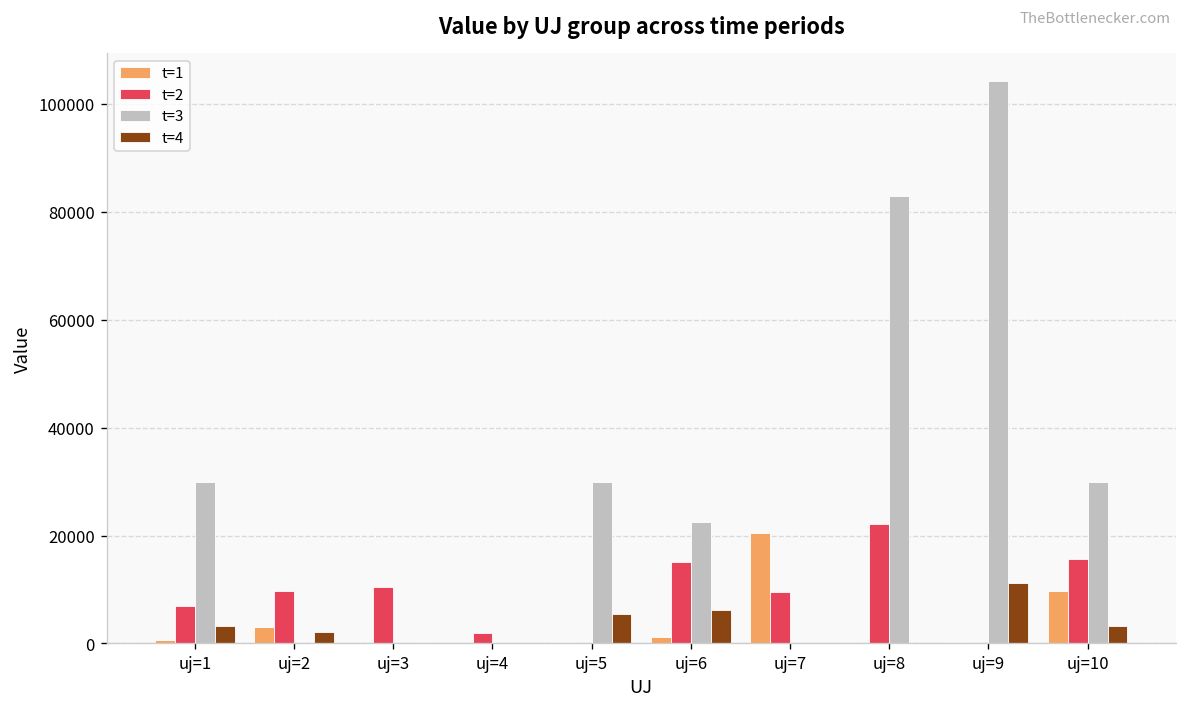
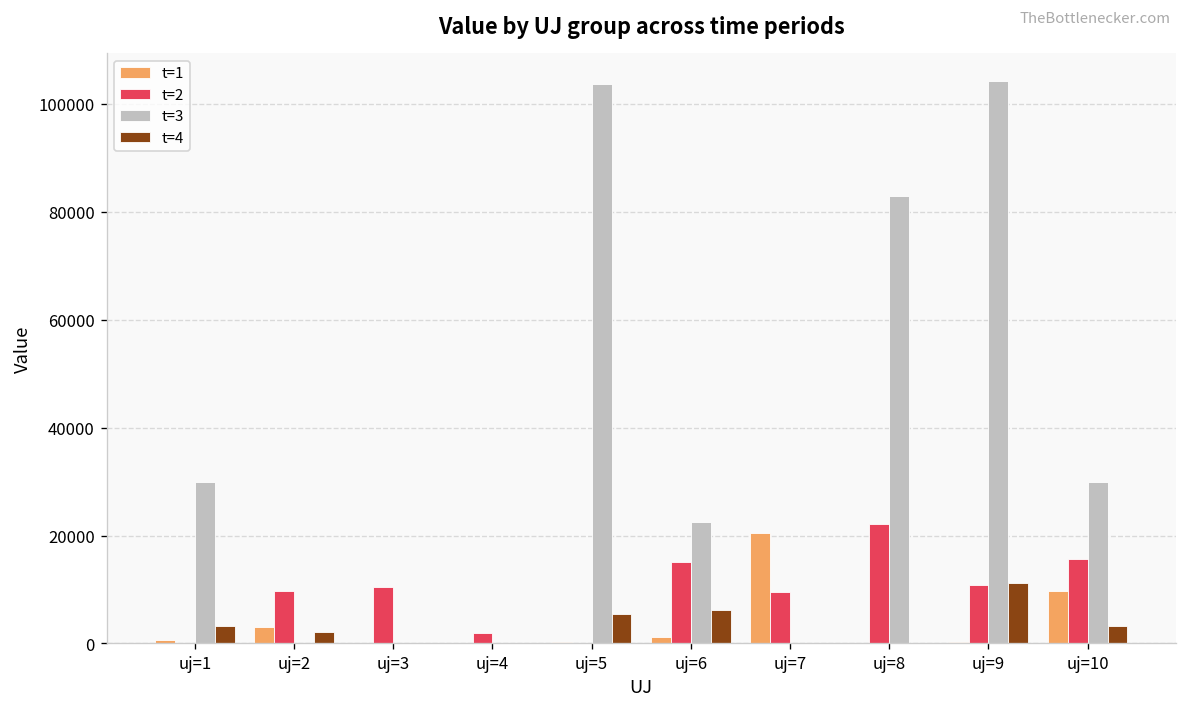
  {
    "t=1": {
      "uj=1": 1000,
      "uj=2": 3000,
      "uj=3": 0,
      "uj=4": 0,
      "uj=6": 1000,
      "uj=7": 20000,
      "uj=8": 0,
      "uj=10": 10000
    },
    "t=2": {
-     "uj=1": 7000,
+     "uj=1": 0,
      "uj=2": 10000,
      "uj=3": 11000,
      "uj=4": 2000,
      "uj=5": 0,
      "uj=6": 15000,
      "uj=7": 10000,
      "uj=8": 22000,
-     "uj=9": 0,
+     "uj=9": 11000,
      "uj=10": 16000
    },
    "t=3": {
      "uj=1": 30000,
      "uj=2": 0,
      "uj=3": 0,
      "uj=4": 0,
-     "uj=5": 30000,
+     "uj=5": 104000,
      "uj=6": 22000,
      "uj=7": 0,
      "uj=8": 83000,
      "uj=9": 104000,
      "uj=10": 30000
    },
    "t=4": {
      "uj=1": 3000,
      "uj=2": 2000,
      "uj=3": 0,
      "uj=4": 0,
      "uj=5": 6000,
      "uj=6": 6000,
      "uj=7": 0,
      "uj=8": 0,
      "uj=9": 11000,
      "uj=10": 3000
    }
  }
